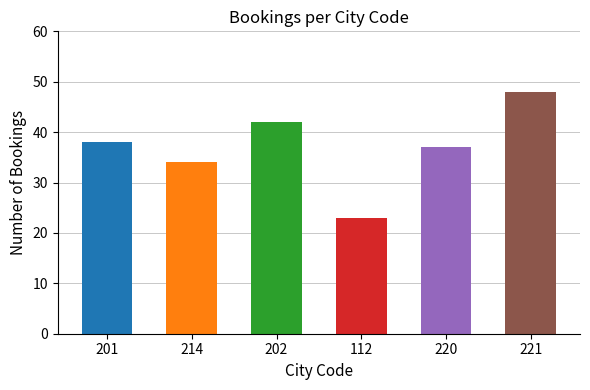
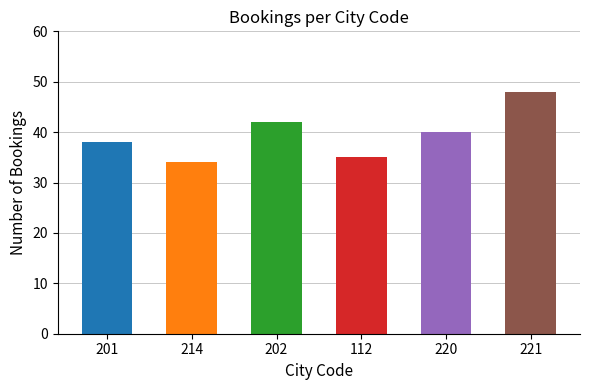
  {
    "201": 38,
    "214": 34,
    "202": 42,
-   "112": 23,
-   "220": 37,
+   "112": 35,
+   "220": 40,
    "221": 48
  }
